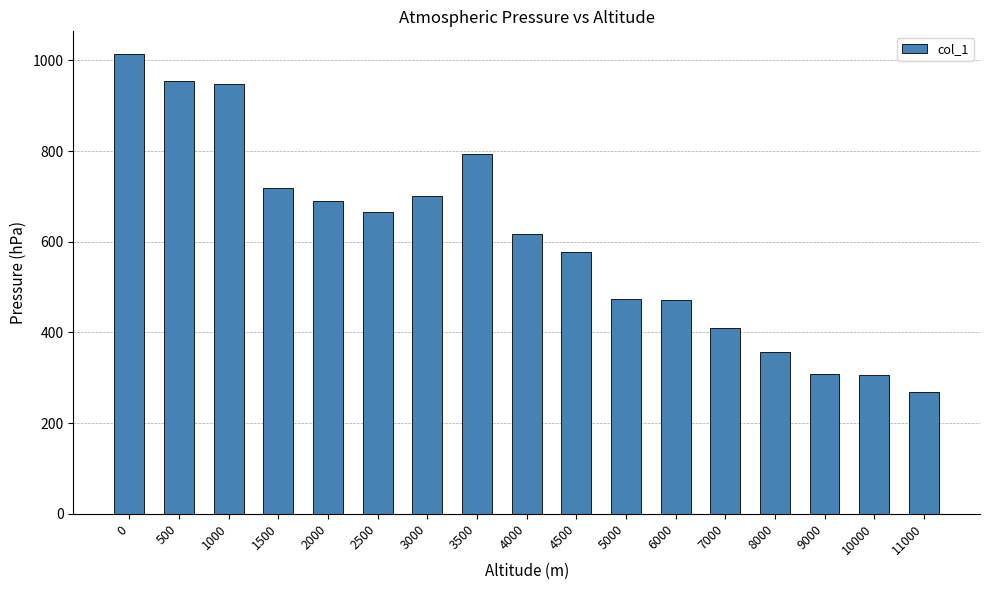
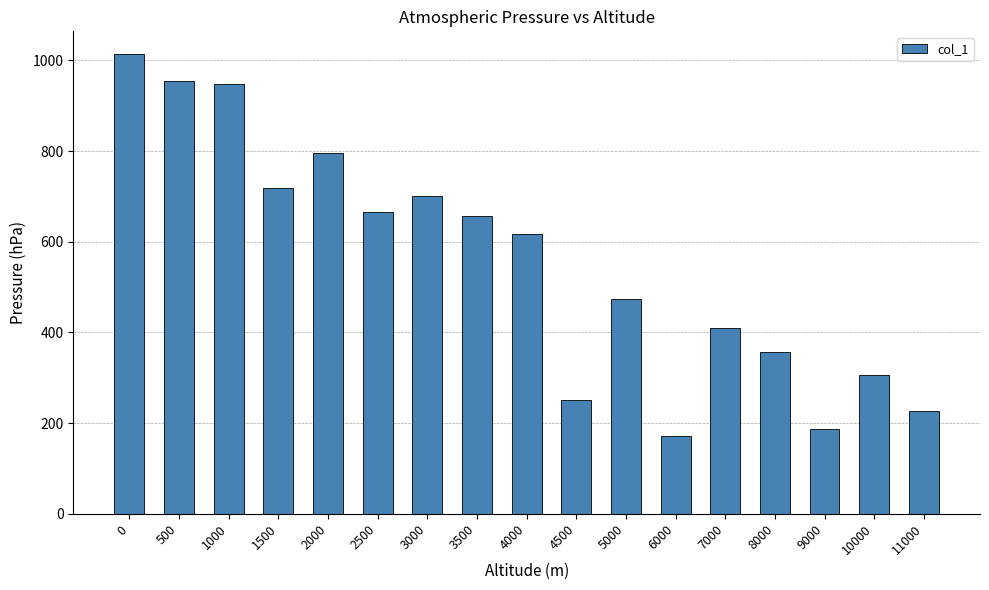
  {
    "0": 1010,
    "500": 950,
    "1000": 950,
    "1500": 720,
-   "2000": 690,
+   "2000": 790,
    "2500": 670,
    "3000": 700,
-   "3500": 790,
+   "3500": 660,
    "4000": 620,
-   "4500": 580,
+   "4500": 250,
    "5000": 470,
-   "6000": 470,
+   "6000": 170,
    "7000": 410,
    "8000": 360,
-   "9000": 310,
+   "9000": 190,
    "10000": 310,
-   "11000": 270
+   "11000": 230
  }
